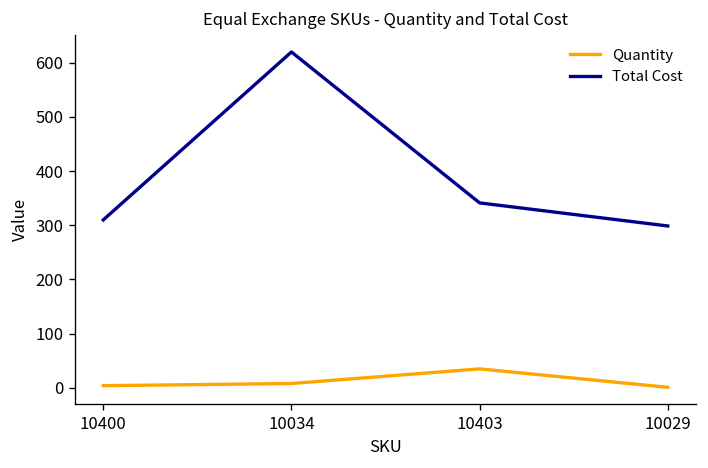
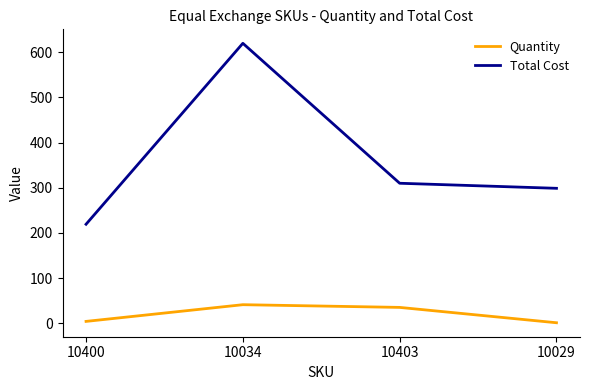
  {
    "Quantity": {
      "10400": 0,
-     "10034": 10,
+     "10034": 40,
      "10403": 40,
      "10029": 0
    },
    "Total Cost": {
-     "10400": 310,
+     "10400": 220,
      "10034": 620,
-     "10403": 340,
+     "10403": 310,
      "10029": 300
    }
  }
